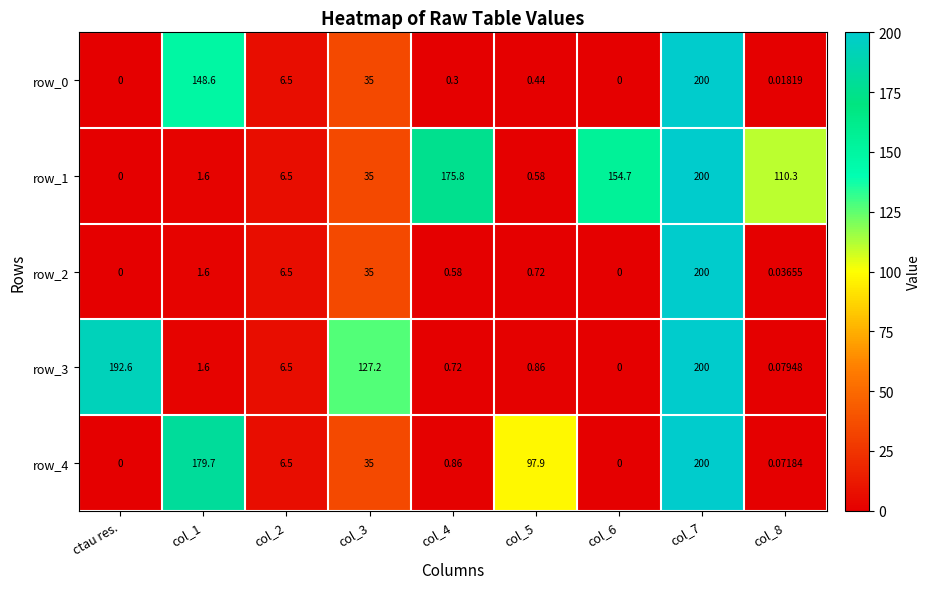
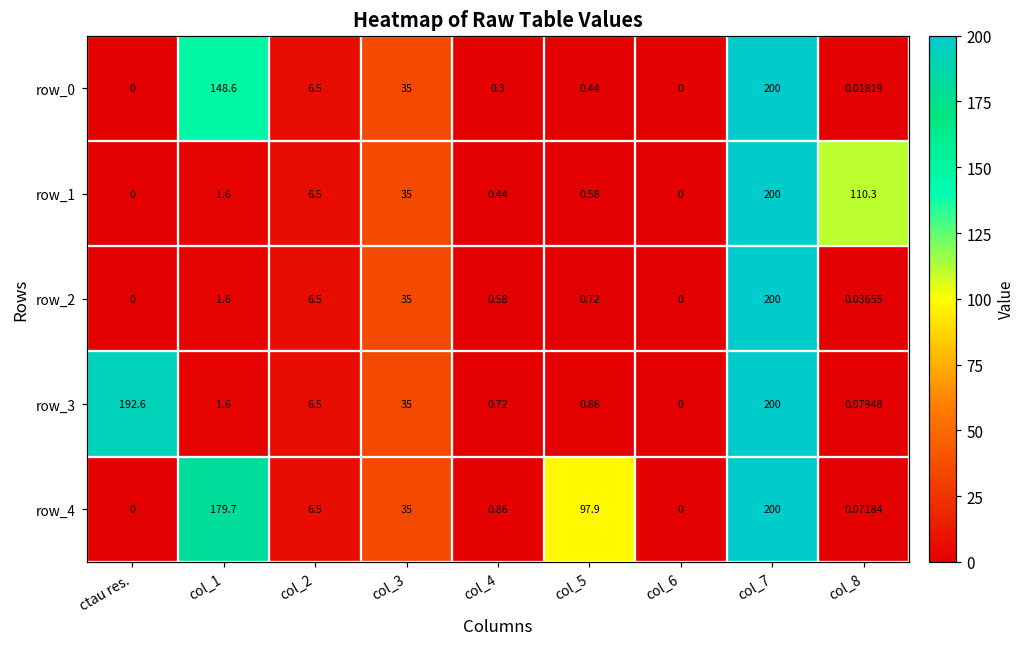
  {
    "row_0": {
      "ctau res.": 0,
      "col_1": 148.6,
      "col_2": 6.5,
      "col_3": 35,
      "col_4": 0.3,
      "col_5": 0.44,
      "col_6": 0,
      "col_7": 200,
      "col_8": 0.01819
    },
    "row_1": {
      "ctau res.": 0,
      "col_1": 1.6,
      "col_2": 6.5,
      "col_3": 35,
-     "col_4": 175.8,
+     "col_4": 0.44,
      "col_5": 0.58,
-     "col_6": 154.7,
+     "col_6": 0,
      "col_7": 200,
      "col_8": 110.3
    },
    "row_2": {
      "ctau res.": 0,
      "col_1": 1.6,
      "col_2": 6.5,
      "col_3": 35,
      "col_4": 0.58,
      "col_5": 0.72,
      "col_6": 0,
      "col_7": 200,
      "col_8": 0.03655
    },
    "row_3": {
      "ctau res.": 192.6,
      "col_1": 1.6,
      "col_2": 6.5,
-     "col_3": 127.2,
+     "col_3": 35,
      "col_4": 0.72,
      "col_5": 0.86,
      "col_6": 0,
      "col_7": 200,
      "col_8": 0.07948
    },
    "row_4": {
      "ctau res.": 0,
      "col_1": 179.7,
      "col_2": 6.5,
      "col_3": 35,
      "col_4": 0.86,
      "col_5": 97.9,
      "col_6": 0,
      "col_7": 200,
      "col_8": 0.07184
    }
  }
